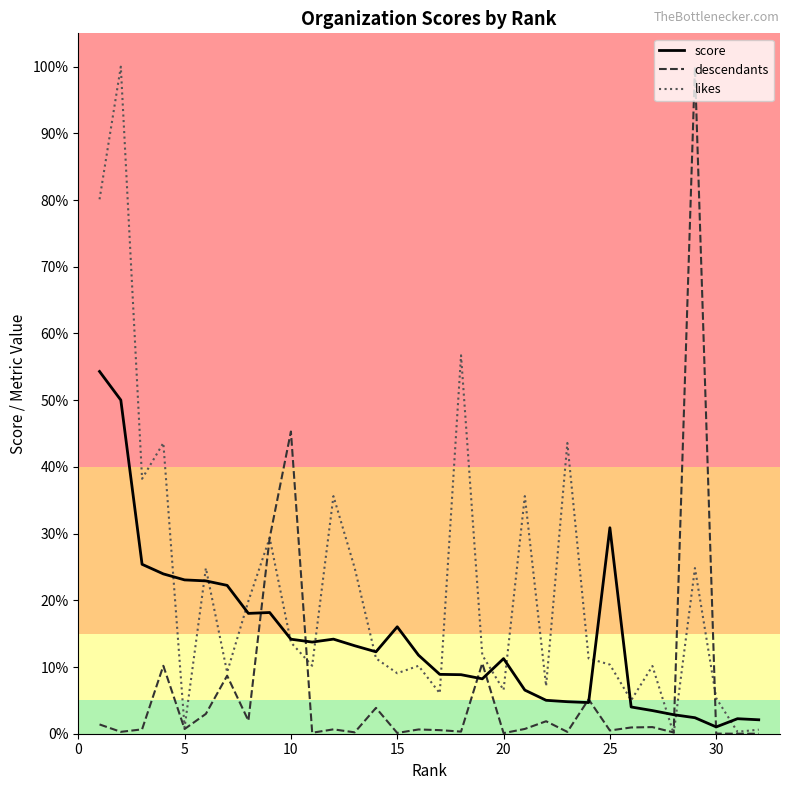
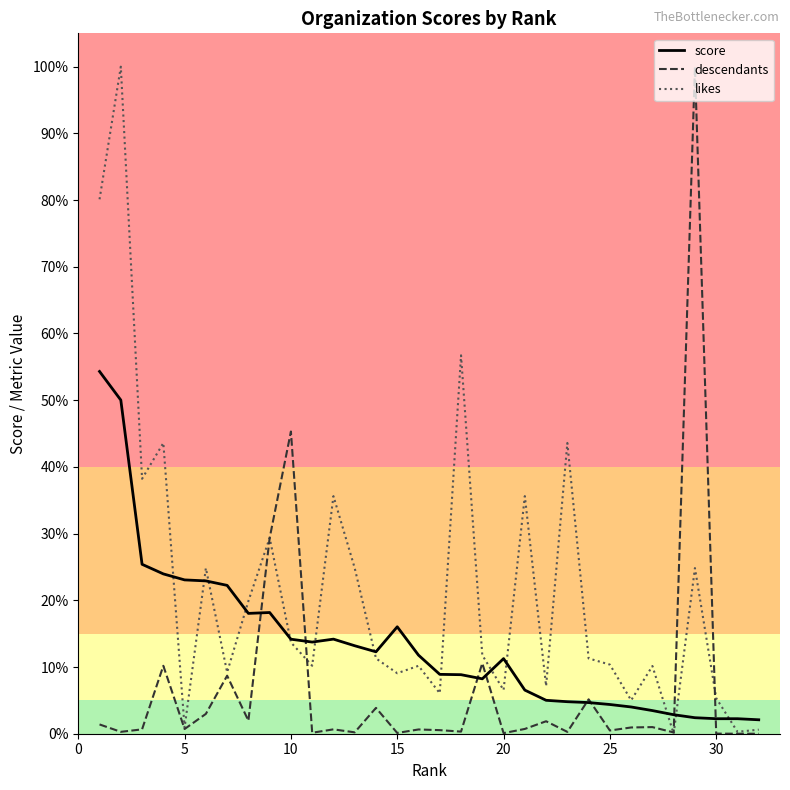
  {
    "score": {
      "5": "23%",
      "10": "14%",
      "15": "16%",
      "20": "11%",
-     "25": "31%",
-     "30": "1%"
+     "25": "4%",
+     "30": "2%"
    }
  }
